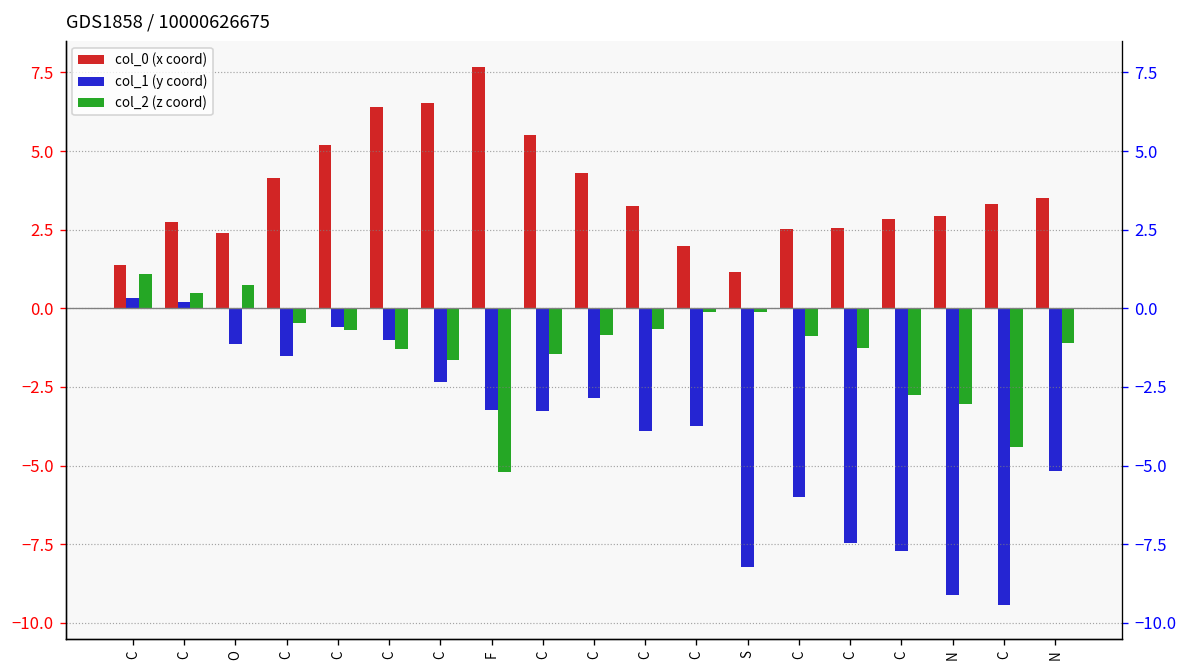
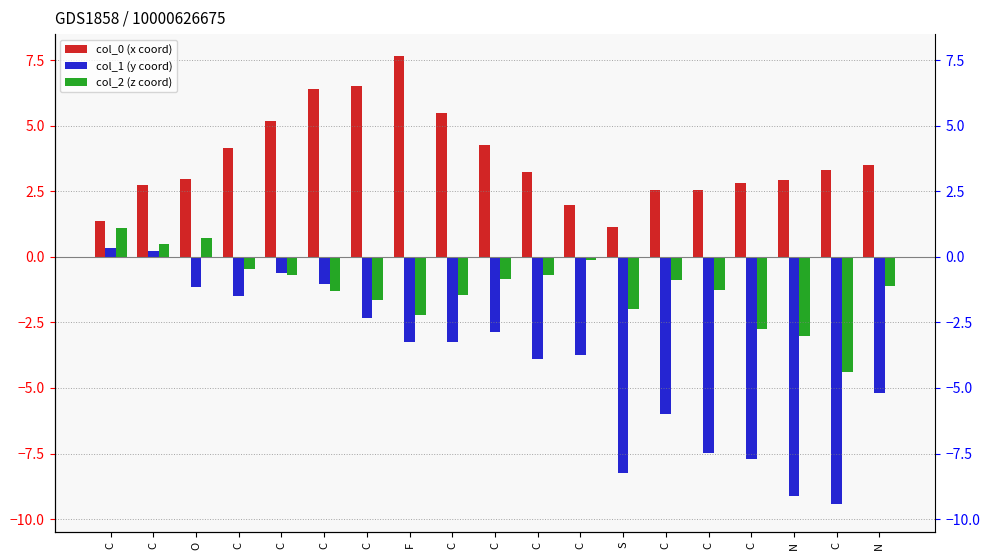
  {
    "col_0 (x coord)": {
-     "O": 2.4,
+     "O": 3.0,
      "F": 7.7,
      "S": 1.1
    },
    "col_1 (y coord)": {
      "O": -1.1,
      "F": -3.2,
      "S": -8.2
    },
    "col_2 (z coord)": {
      "O": 0.7,
-     "F": -5.2,
-     "S": -0.1
+     "F": -2.2,
+     "S": -2.0
    }
  }
